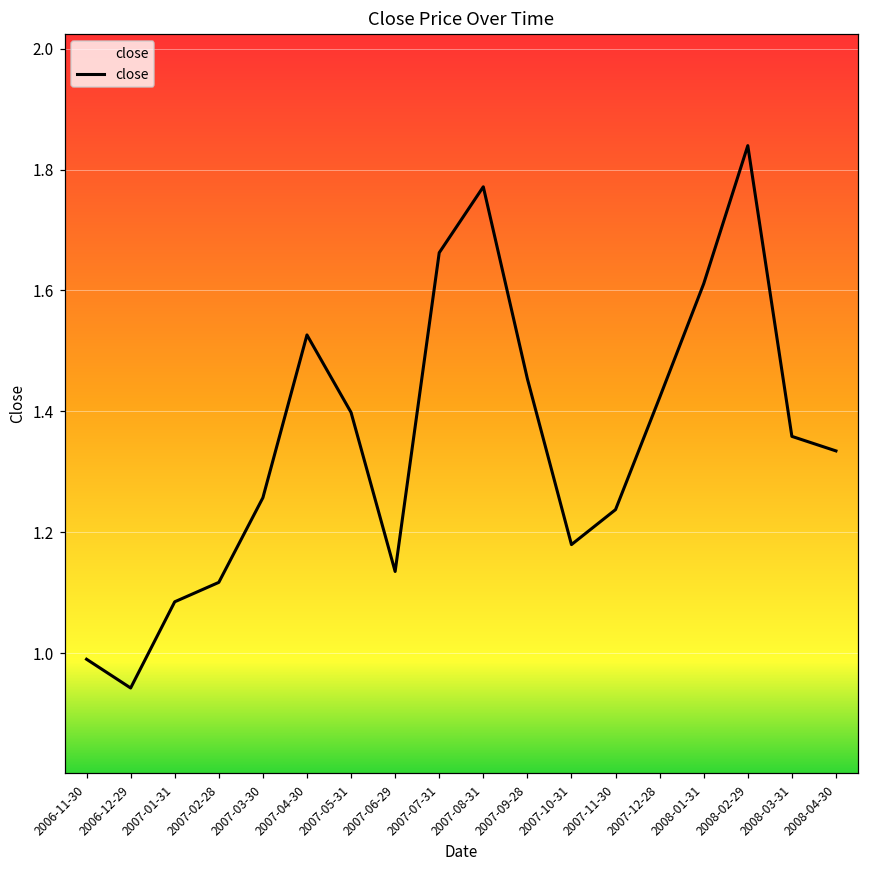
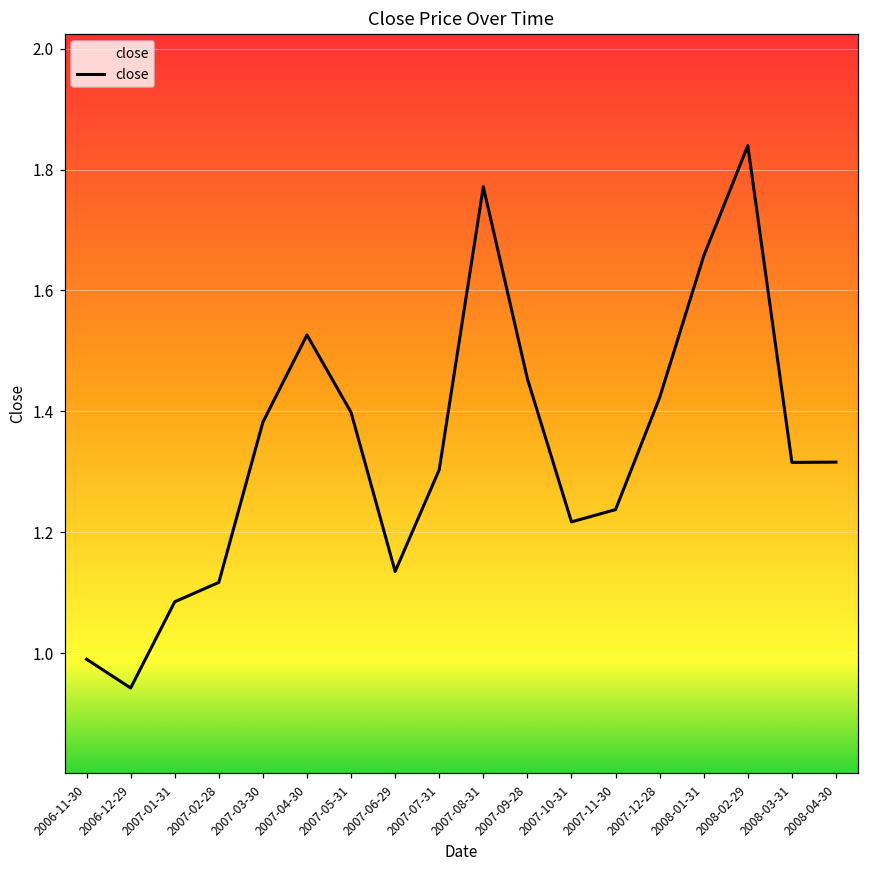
  {
    "2006-11-30": 0.99,
    "2006-12-29": 0.94,
    "2007-01-31": 1.08,
    "2007-02-28": 1.12,
-   "2007-03-30": 1.26,
+   "2007-03-30": 1.38,
    "2007-04-30": 1.53,
    "2007-05-31": 1.40,
    "2007-06-29": 1.13,
-   "2007-07-31": 1.66,
+   "2007-07-31": 1.30,
    "2007-08-31": 1.77,
    "2007-09-28": 1.45,
-   "2007-10-31": 1.18,
+   "2007-10-31": 1.22,
    "2007-11-30": 1.24,
    "2007-12-28": 1.42,
-   "2008-01-31": 1.61,
+   "2008-01-31": 1.66,
    "2008-02-29": 1.84,
-   "2008-03-31": 1.36,
-   "2008-04-30": 1.33
+   "2008-03-31": 1.32,
+   "2008-04-30": 1.32
  }
